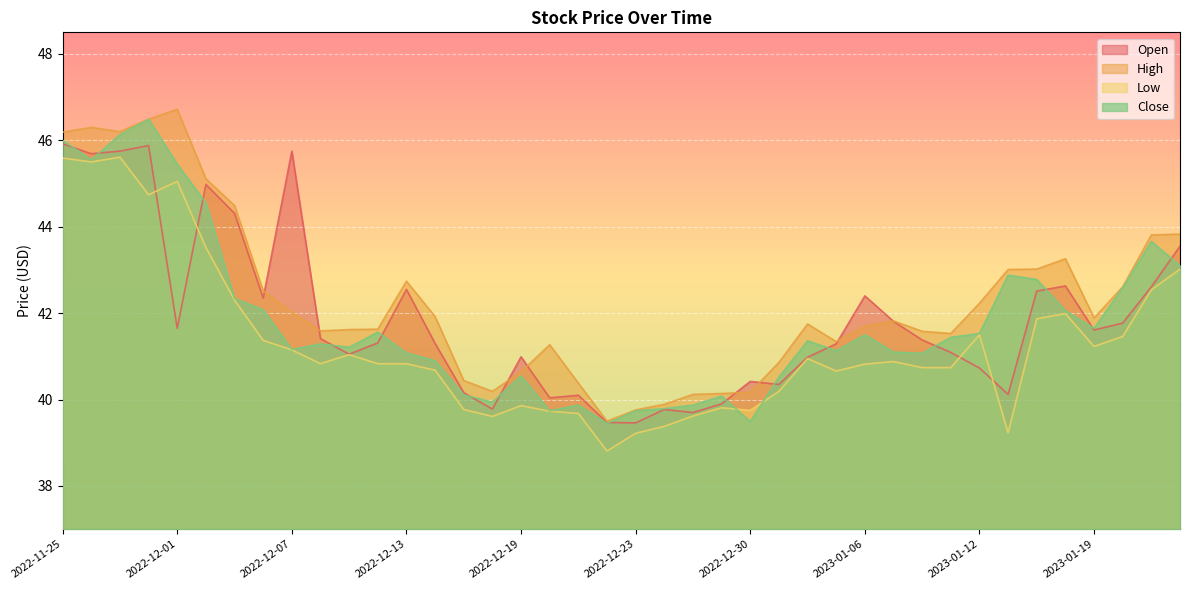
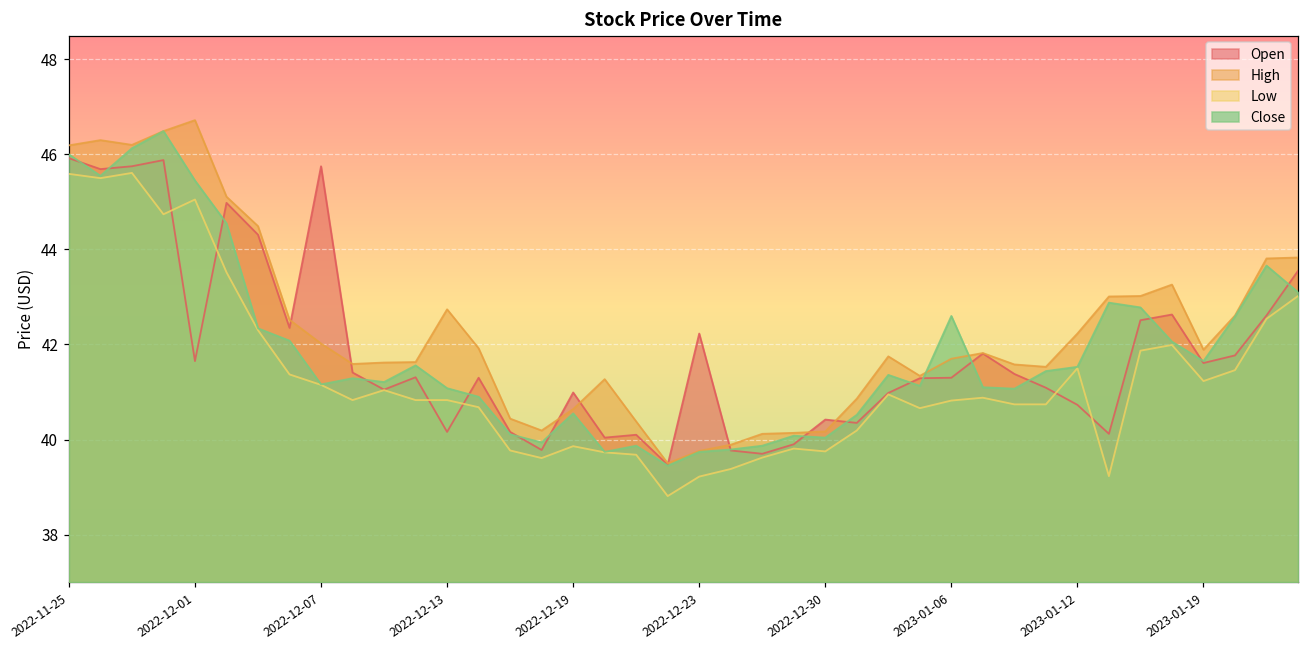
  {
    "Open": {
      "2022-11-25": 45.9,
      "2022-12-01": 41.7,
      "2022-12-07": 45.8,
-     "2022-12-13": 42.6,
+     "2022-12-13": 40.2,
      "2022-12-19": 41.0,
-     "2022-12-23": 39.5,
+     "2022-12-23": 42.2,
      "2022-12-30": 40.4,
-     "2023-01-06": 42.4,
+     "2023-01-06": 41.3,
      "2023-01-12": 40.7
    },
    "Close": {
      "2022-11-25": 46.0,
      "2022-12-01": 45.5,
      "2022-12-13": 41.1,
      "2022-12-19": 40.6,
-     "2022-12-30": 39.5,
-     "2023-01-06": 41.5
+     "2022-12-30": 40.0,
+     "2023-01-06": 42.6
    }
  }
